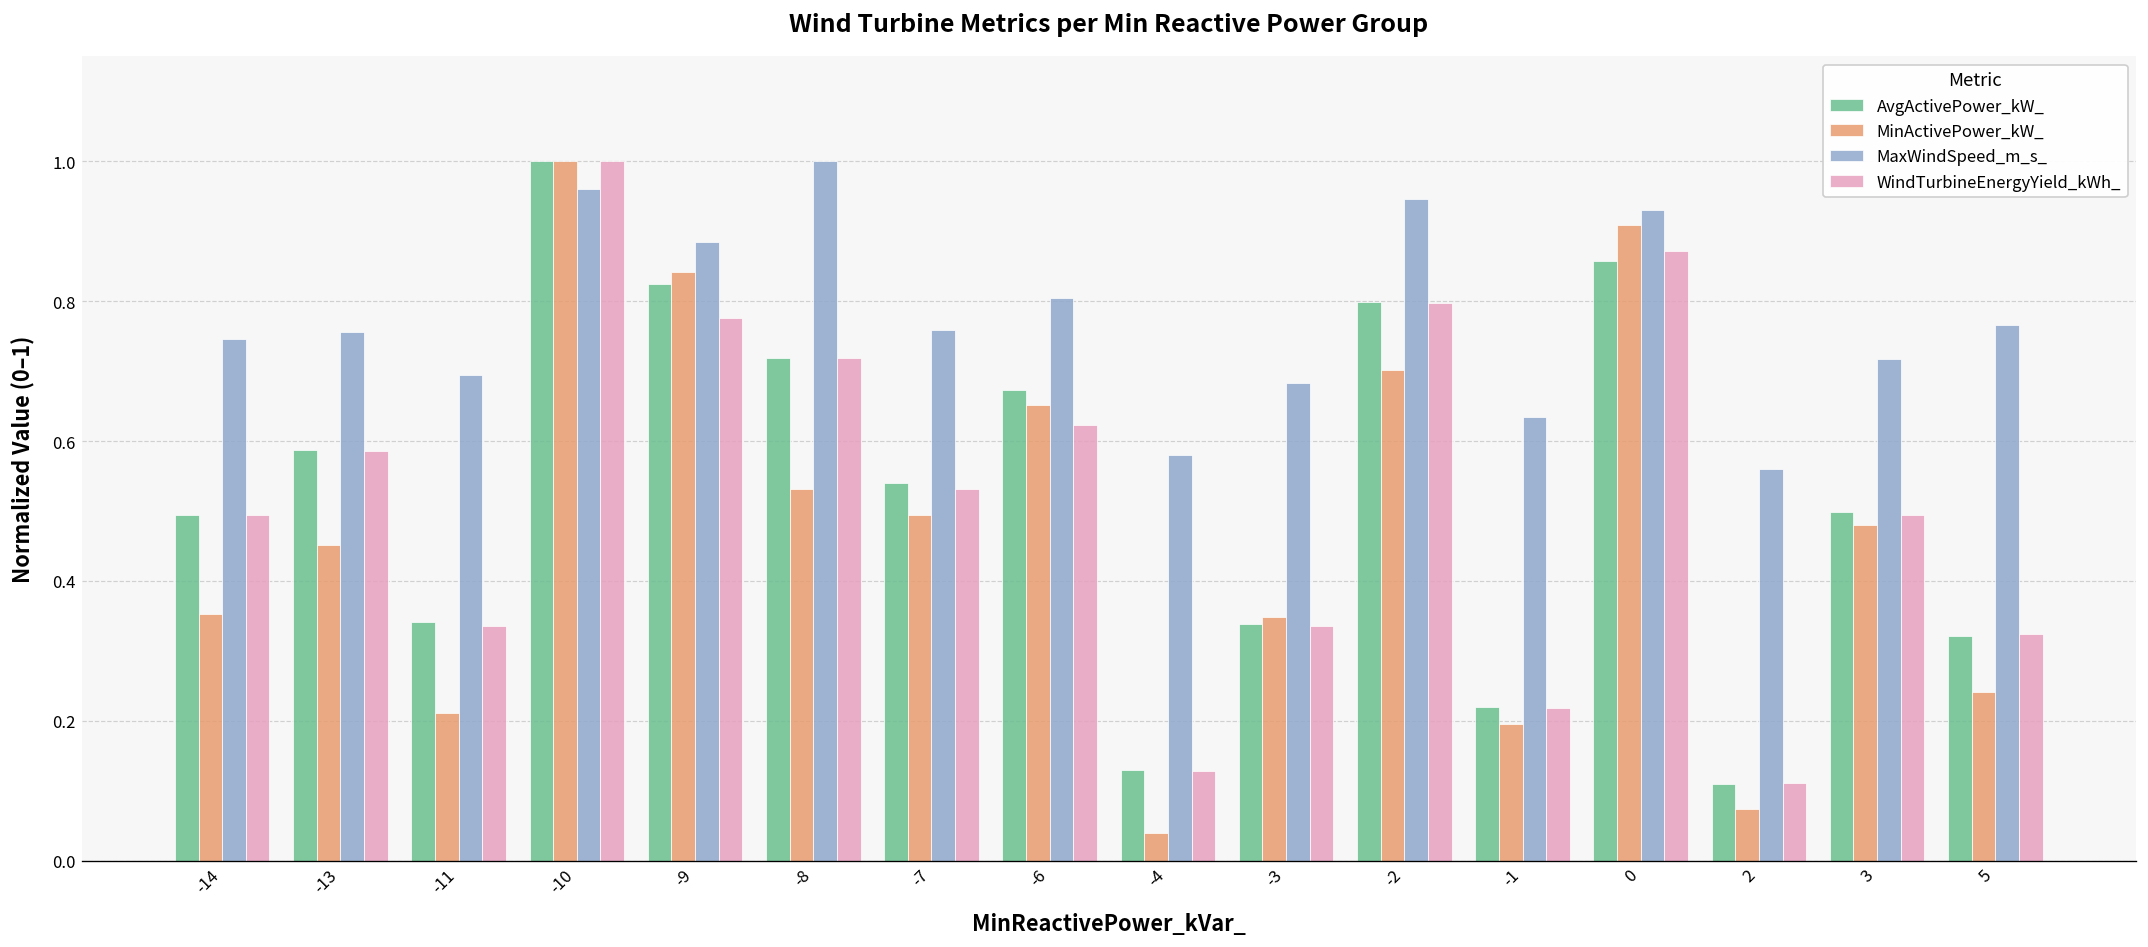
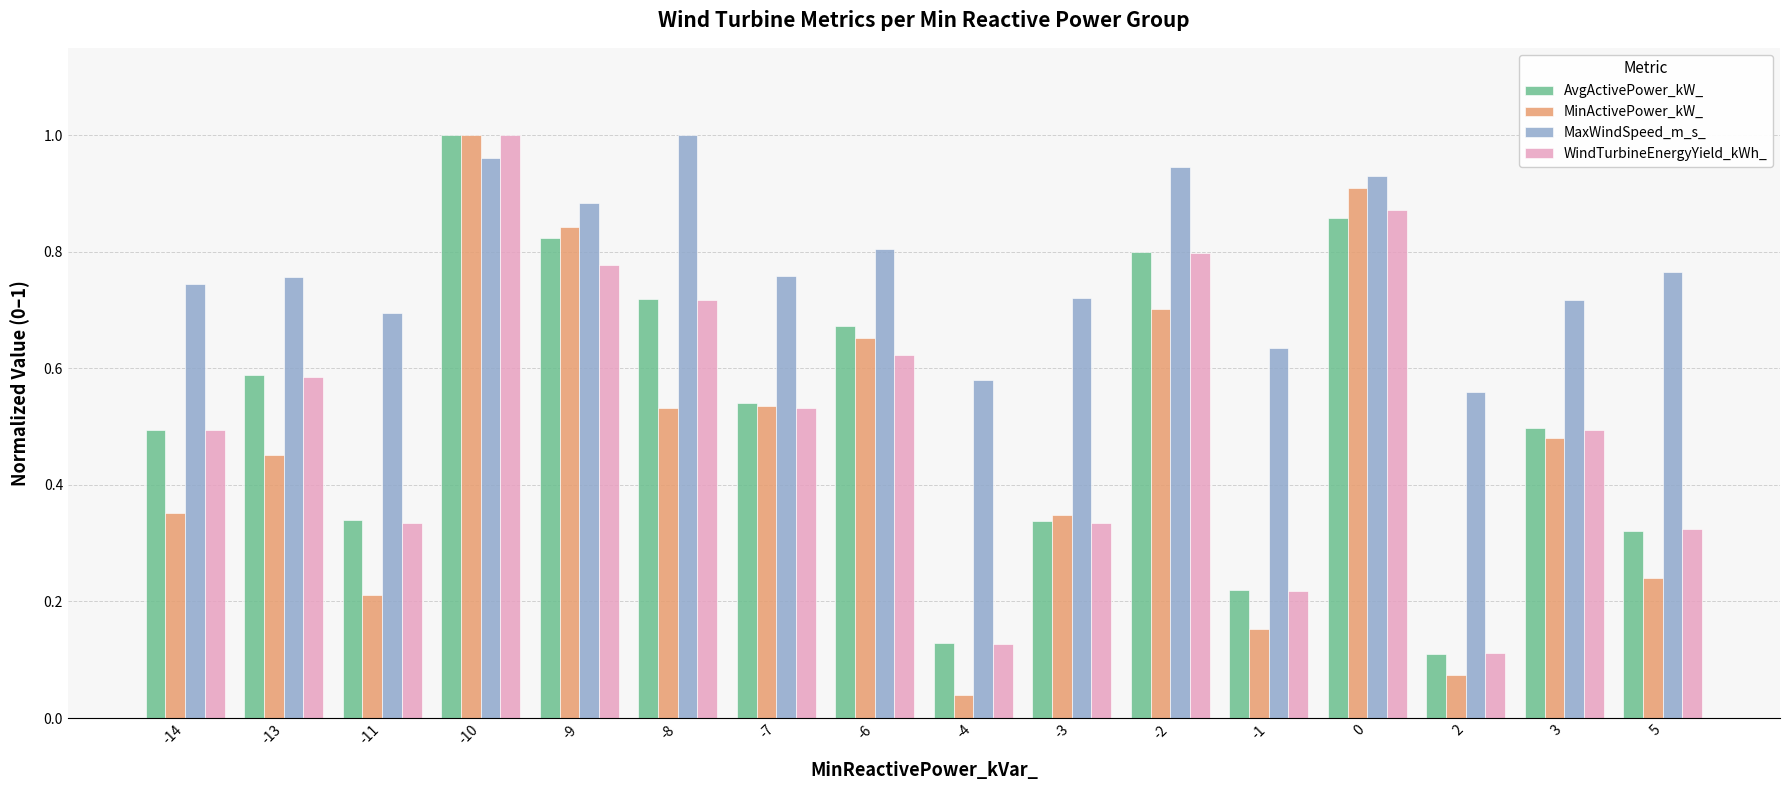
  {
    "AvgActivePower_kW_": {
      "-14": 0.49,
      "-13": 0.59,
      "-11": 0.34,
      "-10": 1.00,
      "-9": 0.82,
      "-8": 0.72,
      "-7": 0.54,
      "-6": 0.67,
      "-4": 0.13,
      "-3": 0.34,
      "-2": 0.80,
      "-1": 0.22,
      "0": 0.86,
      "2": 0.11,
      "3": 0.50,
      "5": 0.32
    },
    "MinActivePower_kW_": {
      "-14": 0.35,
      "-13": 0.45,
      "-11": 0.21,
      "-10": 1.00,
      "-9": 0.84,
      "-8": 0.53,
-     "-7": 0.49,
+     "-7": 0.54,
      "-6": 0.65,
      "-4": 0.04,
      "-3": 0.35,
      "-2": 0.70,
-     "-1": 0.20,
+     "-1": 0.15,
      "0": 0.91,
      "2": 0.07,
      "3": 0.48,
      "5": 0.24
    },
    "MaxWindSpeed_m_s_": {
      "-14": 0.75,
      "-13": 0.76,
      "-11": 0.69,
      "-10": 0.96,
      "-9": 0.88,
      "-8": 1.00,
      "-7": 0.76,
      "-6": 0.80,
      "-4": 0.58,
-     "-3": 0.68,
+     "-3": 0.72,
      "-2": 0.95,
      "-1": 0.63,
      "0": 0.93,
      "2": 0.56,
      "3": 0.72,
      "5": 0.77
    },
    "WindTurbineEnergyYield_kWh_": {
      "-14": 0.49,
      "-13": 0.59,
      "-11": 0.34,
      "-10": 1.00,
      "-9": 0.78,
      "-8": 0.72,
      "-7": 0.53,
      "-6": 0.62,
      "-4": 0.13,
      "-3": 0.34,
      "-2": 0.80,
      "-1": 0.22,
      "0": 0.87,
      "2": 0.11,
      "3": 0.49,
      "5": 0.32
    }
  }
